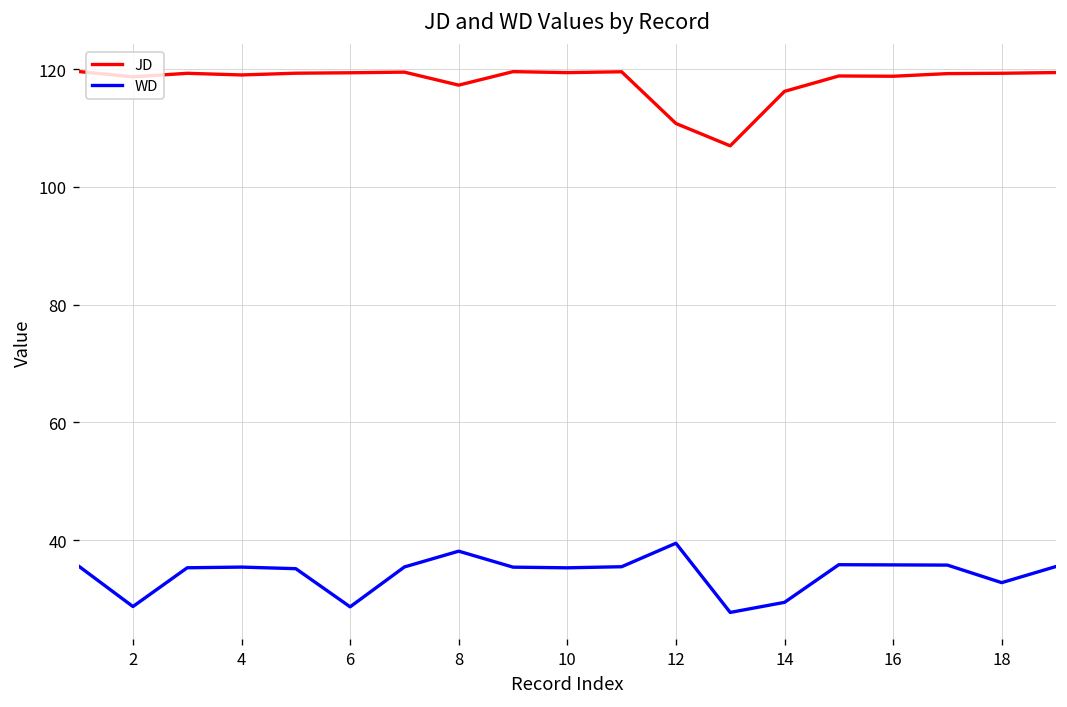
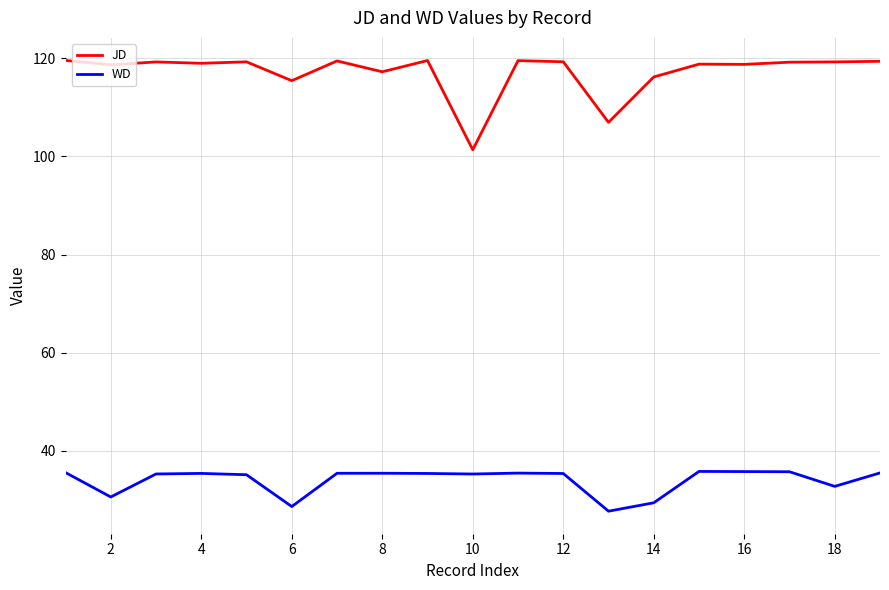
  {
    "JD": {
      "4": 119,
-     "6": 119,
+     "6": 115,
      "8": 117,
-     "10": 119,
-     "12": 111,
+     "10": 101,
+     "12": 119,
      "14": 116,
      "16": 119,
      "18": 119
    },
    "WD": {
-     "2": 29,
+     "2": 31,
      "4": 35,
      "6": 29,
-     "8": 38,
+     "8": 35,
      "10": 35,
-     "12": 39,
+     "12": 35,
      "14": 29,
      "16": 36,
      "18": 33
    }
  }
